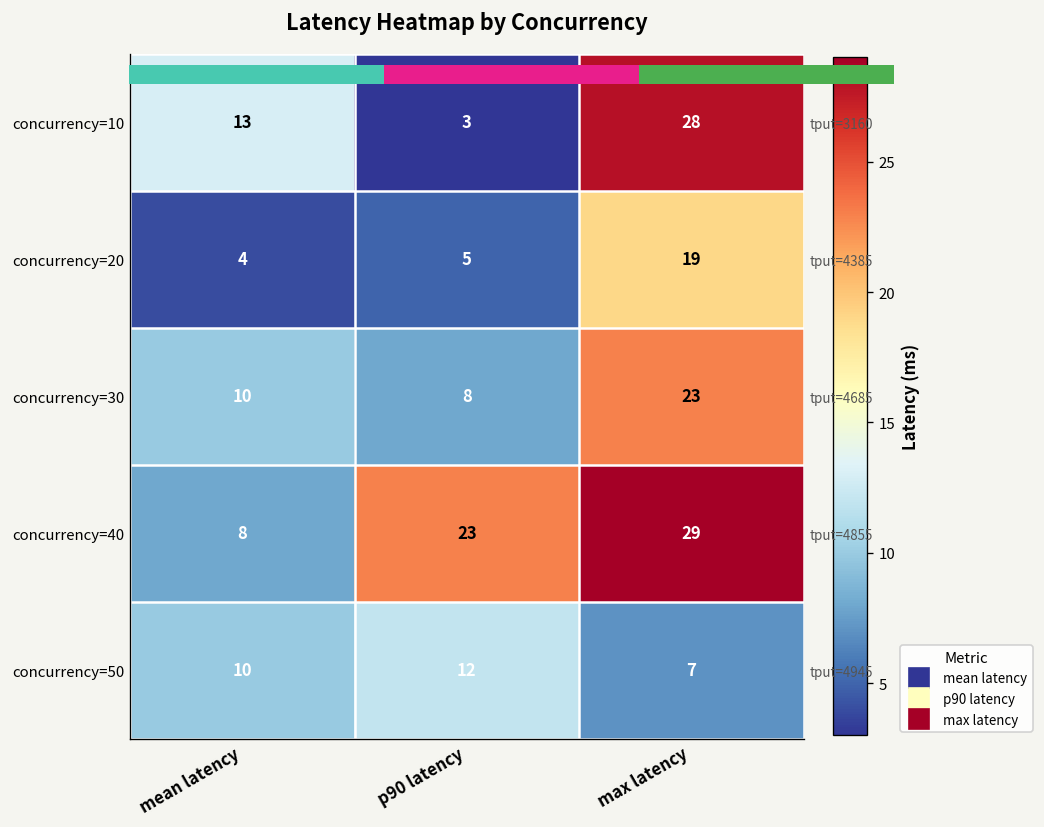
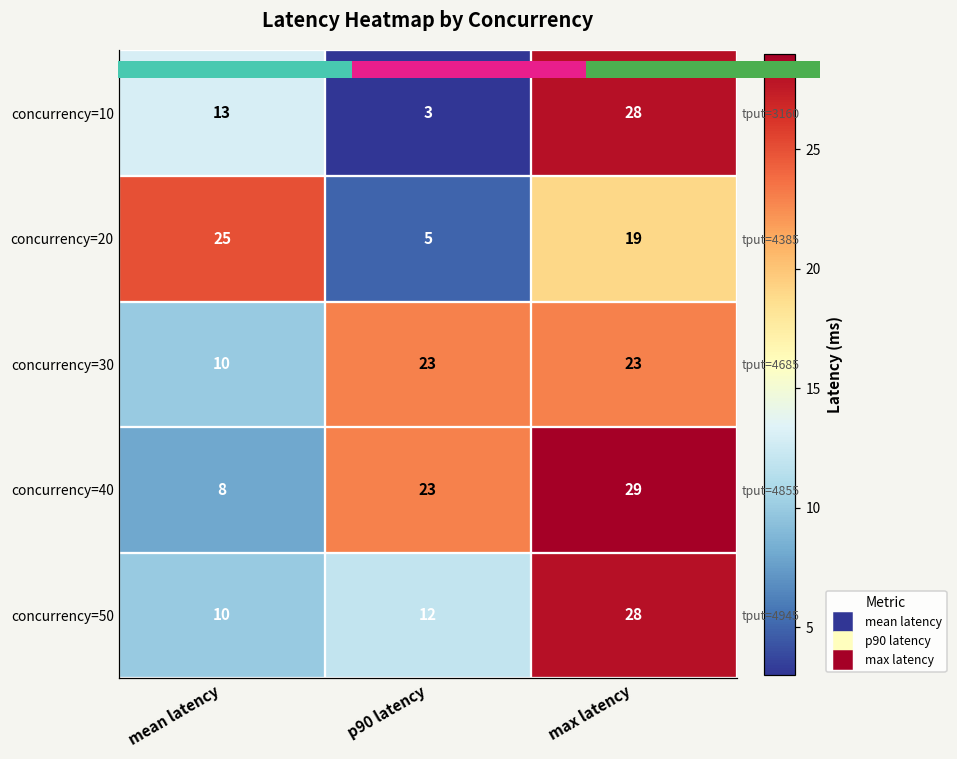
  {
    "Latency Heatmap by Concurrency": {
      "concurrency=10": {
        "mean latency": 13,
        "p90 latency": 3,
        "max latency": 28
      },
      "concurrency=20": {
-       "mean latency": 4,
+       "mean latency": 25,
        "p90 latency": 5,
        "max latency": 19
      },
      "concurrency=30": {
        "mean latency": 10,
-       "p90 latency": 8,
+       "p90 latency": 23,
        "max latency": 23
      },
      "concurrency=40": {
        "mean latency": 8,
        "p90 latency": 23,
        "max latency": 29
      },
      "concurrency=50": {
        "mean latency": 10,
        "p90 latency": 12,
-       "max latency": 7
+       "max latency": 28
      }
    }
  }
